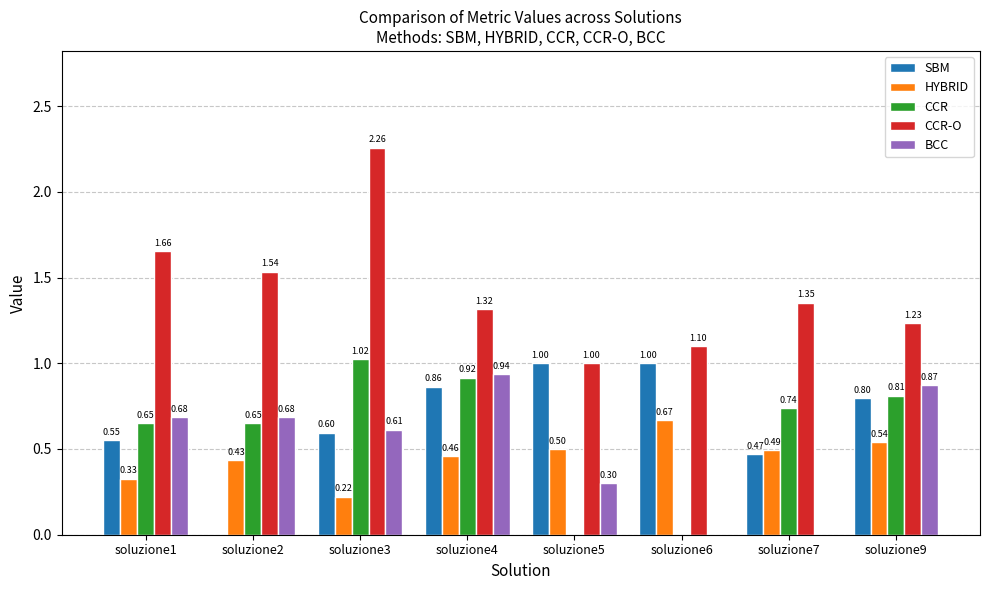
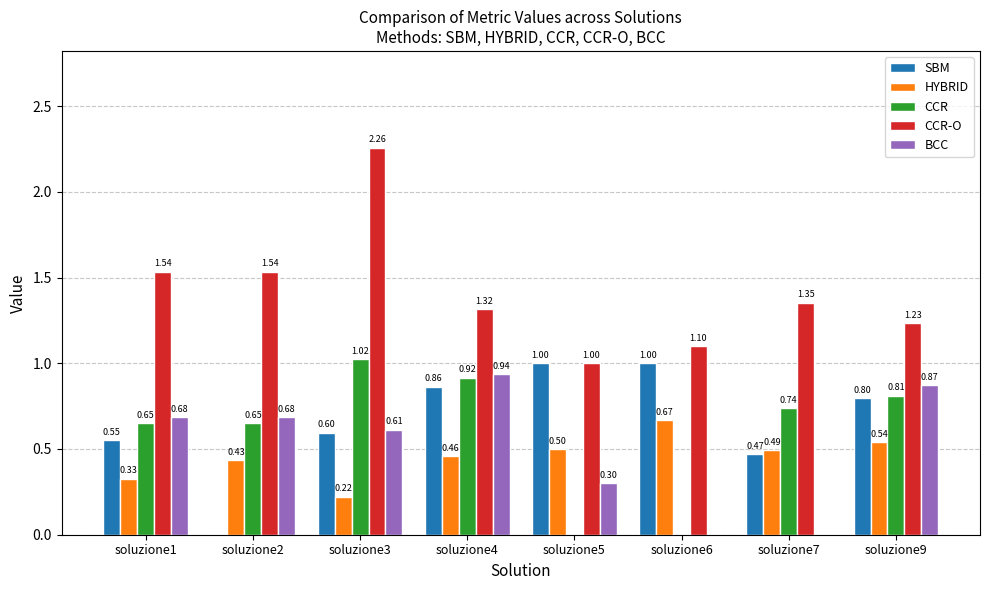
  {
    "SBM": {
      "soluzione1": 0.55,
      "soluzione3": 0.60,
      "soluzione4": 0.86,
      "soluzione5": 1.00,
      "soluzione6": 1.00,
      "soluzione7": 0.47,
      "soluzione9": 0.80
    },
    "HYBRID": {
      "soluzione1": 0.33,
      "soluzione2": 0.43,
      "soluzione3": 0.22,
      "soluzione4": 0.46,
      "soluzione5": 0.50,
      "soluzione6": 0.67,
      "soluzione7": 0.49,
      "soluzione9": 0.54
    },
    "CCR": {
      "soluzione1": 0.65,
      "soluzione2": 0.65,
      "soluzione3": 1.02,
      "soluzione4": 0.92,
      "soluzione7": 0.74,
      "soluzione9": 0.81
    },
    "CCR-O": {
-     "soluzione1": 1.66,
+     "soluzione1": 1.54,
      "soluzione2": 1.54,
      "soluzione3": 2.26,
      "soluzione4": 1.32,
      "soluzione5": 1.00,
      "soluzione6": 1.10,
      "soluzione7": 1.35,
      "soluzione9": 1.23
    },
    "BCC": {
      "soluzione1": 0.68,
      "soluzione2": 0.68,
      "soluzione3": 0.61,
      "soluzione4": 0.94,
      "soluzione5": 0.30,
      "soluzione9": 0.87
    }
  }
